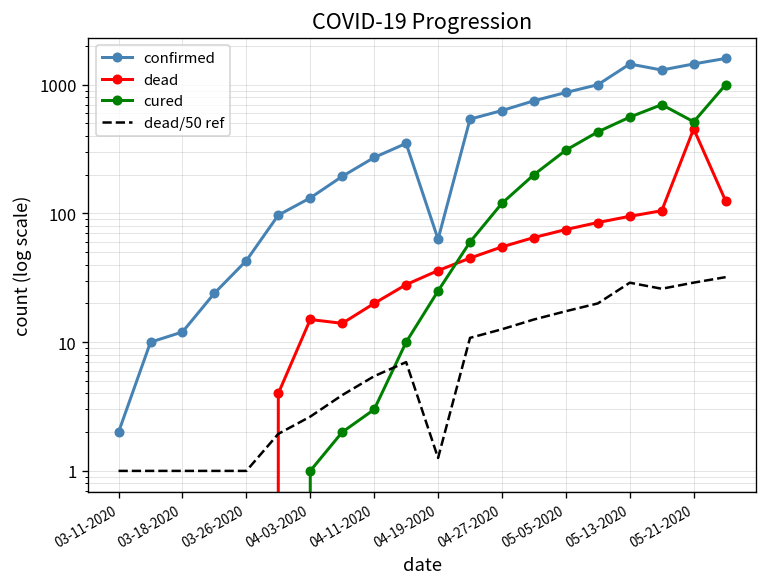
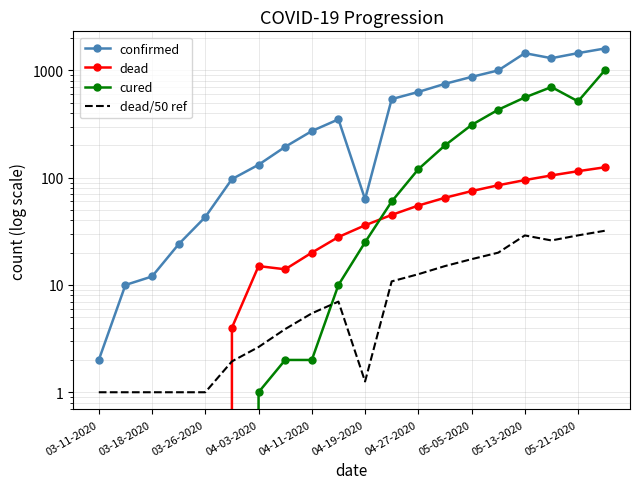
  {
    "confirmed": {
      "03-11-2020": 2,
      "03-18-2020": 12,
      "03-26-2020": 43,
      "04-03-2020": 130,
      "04-11-2020": 270,
      "04-19-2020": 60,
      "04-27-2020": 600,
      "05-05-2020": 900,
      "05-13-2020": 1400,
      "05-21-2020": 1500
    },
    "dead": {
      "04-03-2020": 15,
      "04-11-2020": 20,
      "04-19-2020": 36,
      "04-27-2020": 60,
      "05-05-2020": 80,
      "05-13-2020": 100,
-     "05-21-2020": 450
+     "05-21-2020": 120
    },
    "cured": {
      "04-03-2020": 1,
-     "04-11-2020": 3,
+     "04-11-2020": 2,
      "04-19-2020": 25,
      "04-27-2020": 120,
      "05-05-2020": 310,
      "05-13-2020": 600,
      "05-21-2020": 500
    },
    "dead/50 ref": {
      "03-11-2020": 1,
      "03-18-2020": 1,
      "03-26-2020": 1,
      "04-03-2020": 2.6,
      "04-11-2020": 5,
      "04-19-2020": 1.3,
      "04-27-2020": 13,
      "05-05-2020": 17,
      "05-13-2020": 29,
      "05-21-2020": 29
    }
  }
